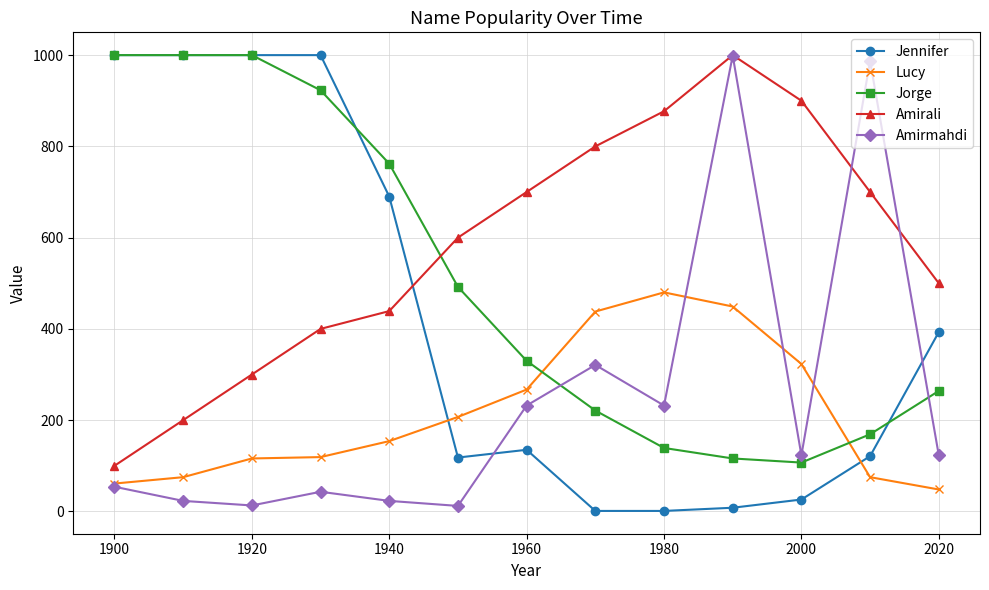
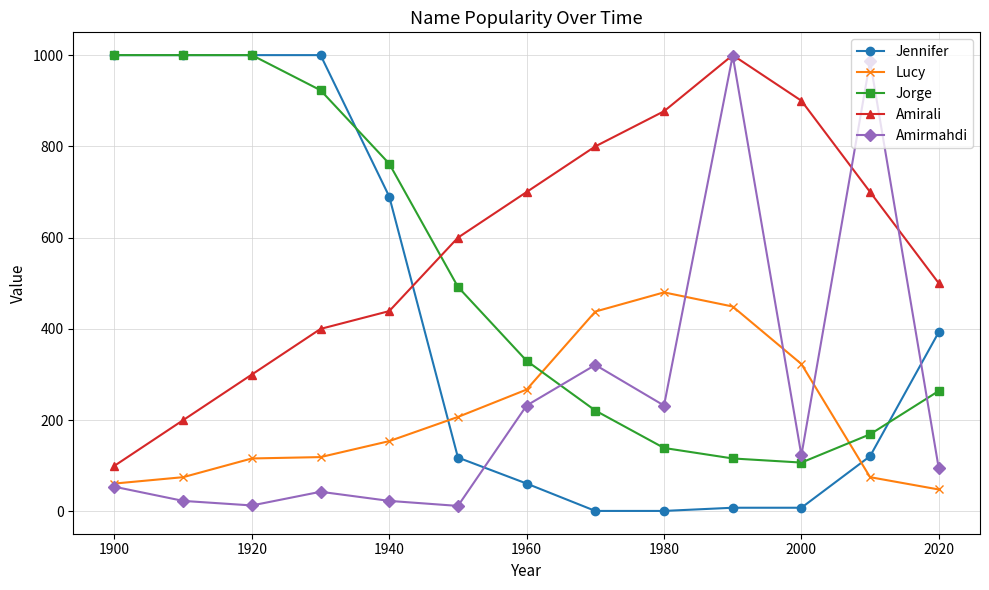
  {
    "Jennifer": {
      "1940": 690,
-     "1960": 140,
+     "1960": 60,
      "1980": 0,
-     "2000": 30,
+     "2000": 10,
      "2020": 390
    },
    "Lucy": {
      "1900": 60,
      "1920": 120,
      "1940": 150,
      "1960": 270,
      "1980": 480,
      "2000": 320,
      "2020": 50
    },
    "Jorge": {
      "1940": 760,
      "1960": 330,
      "1980": 140,
      "2000": 110,
      "2020": 260
    },
    "Amirali": {
      "1900": 100,
      "1920": 300,
      "1940": 440,
      "1960": 700,
      "1980": 880,
      "2000": 900,
      "2020": 500
    },
    "Amirmahdi": {
      "1900": 50,
      "1920": 10,
      "1940": 20,
      "1960": 230,
      "1980": 230,
      "2000": 120,
-     "2020": 120
+     "2020": 90
    }
  }
